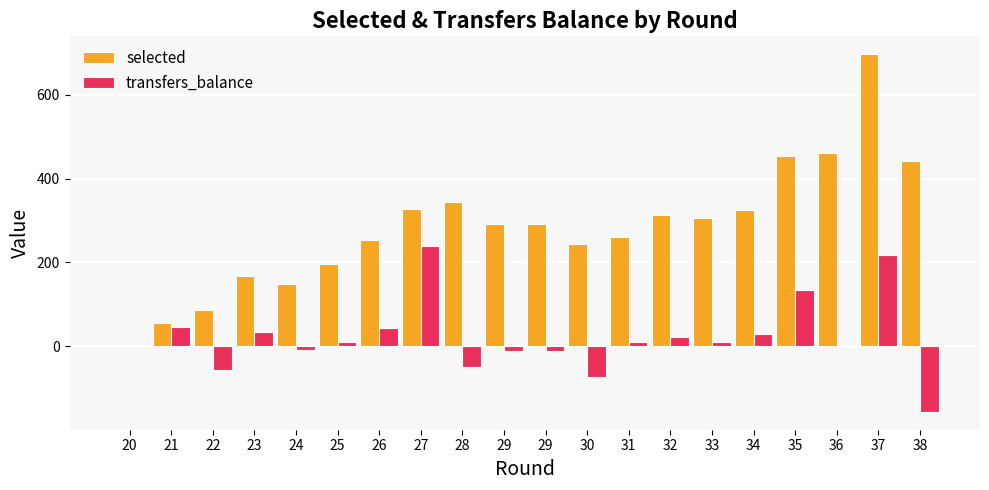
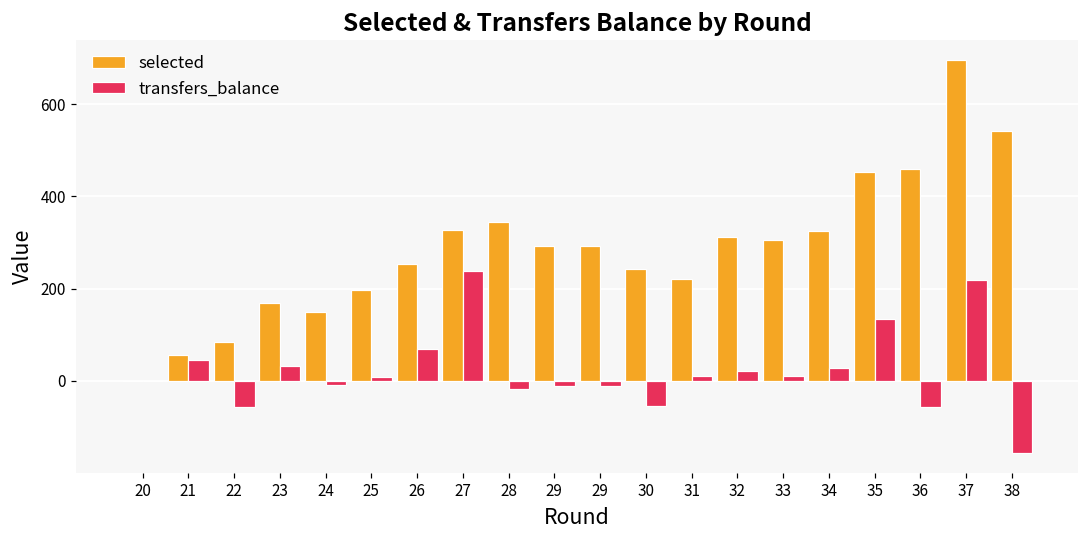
  {
    "selected": {
      "20": 0,
      "21": 60,
      "22": 90,
      "23": 170,
      "24": 150,
      "25": 200,
      "26": 250,
      "27": 330,
      "28": 350,
      "30": 240,
-     "31": 260,
+     "31": 220,
      "32": 310,
      "33": 310,
      "34": 320,
      "35": 450,
      "36": 460,
      "37": 700,
-     "38": 440
+     "38": 540
    },
    "transfers_balance": {
      "20": 0,
      "21": 50,
      "22": -60,
      "23": 30,
      "24": -10,
      "25": 10,
-     "26": 40,
+     "26": 70,
      "27": 240,
-     "28": -50,
-     "30": -70,
+     "28": -20,
+     "30": -50,
      "31": 10,
      "32": 20,
      "33": 10,
      "34": 30,
      "35": 130,
-     "36": 0,
+     "36": -60,
      "37": 220,
      "38": -160
    }
  }
